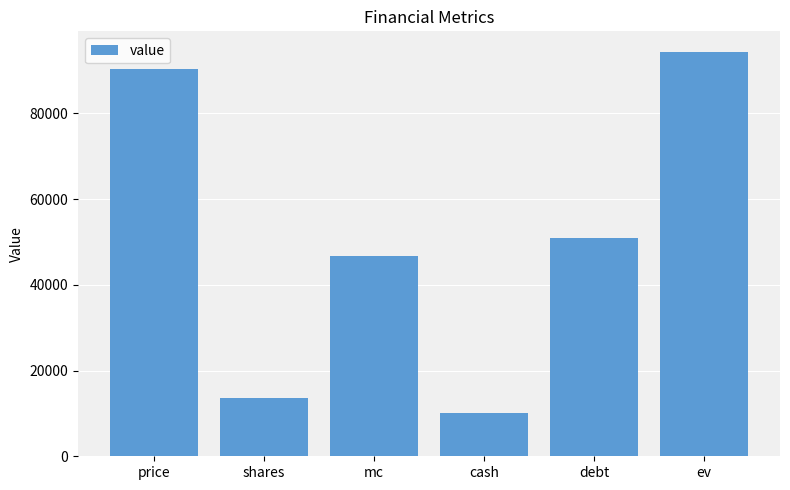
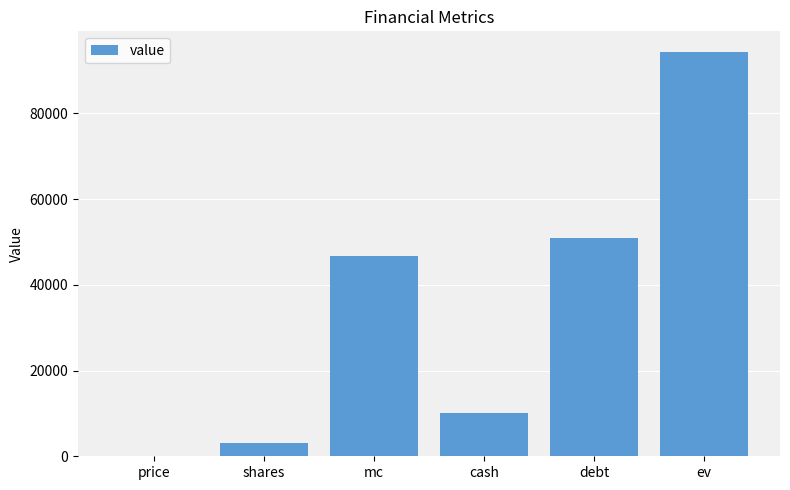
  {
-   "price": 90000,
-   "shares": 14000,
+   "price": 0,
+   "shares": 3000,
    "mc": 47000,
    "cash": 10000,
    "debt": 51000,
    "ev": 94000
  }
